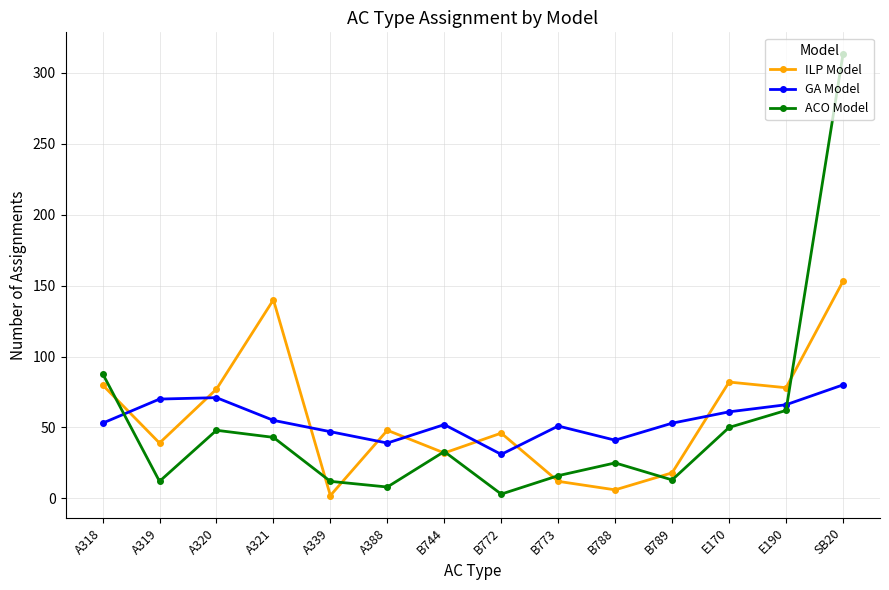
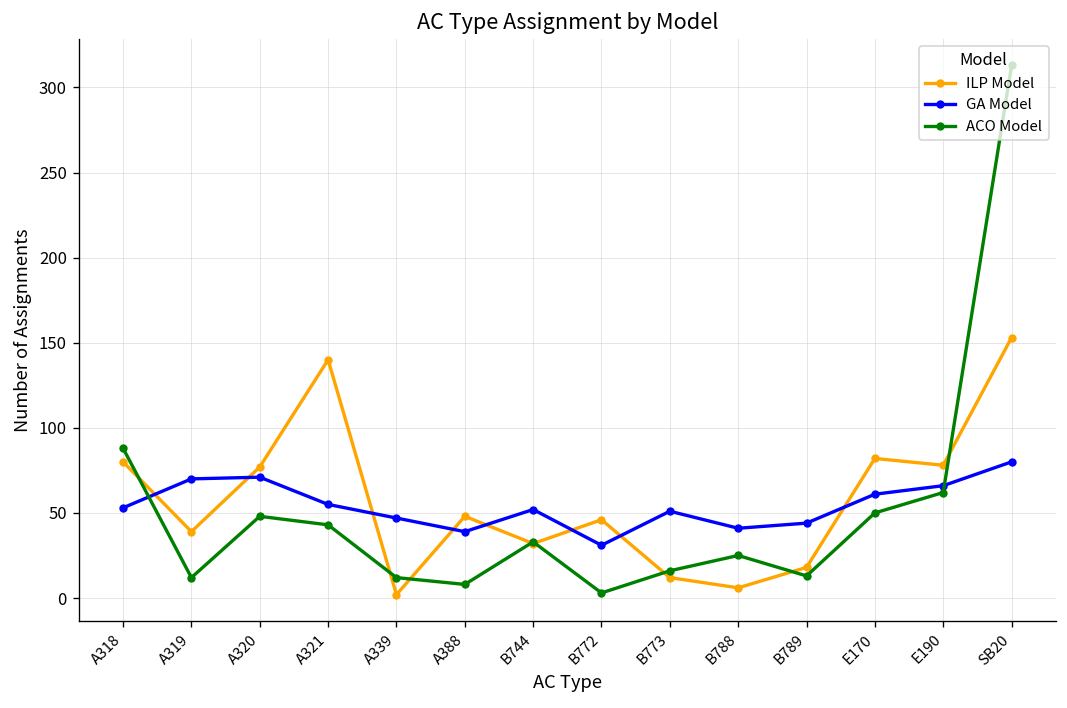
  {
    "ILP Model": {
      "A318": 80,
      "A319": 39,
      "A320": 77,
      "A321": 140,
      "A339": 2,
      "A388": 48,
      "B772": 46,
      "B773": 12,
      "B788": 6,
      "B789": 18,
      "E170": 82,
      "E190": 78,
      "SB20": 153
    },
    "GA Model": {
      "A318": 53,
      "A319": 70,
      "A320": 71,
      "A321": 55,
      "A339": 47,
      "A388": 39,
      "B744": 52,
      "B772": 31,
      "B773": 51,
      "B788": 41,
-     "B789": 53,
+     "B789": 44,
      "E170": 61,
      "E190": 66,
      "SB20": 80
    },
    "ACO Model": {
      "A318": 88,
      "A319": 12,
      "A320": 48,
      "A321": 43,
      "A339": 12,
      "A388": 8,
      "B772": 3,
      "B773": 16,
      "B788": 25,
      "B789": 13,
      "E170": 50,
      "E190": 62
    }
  }
